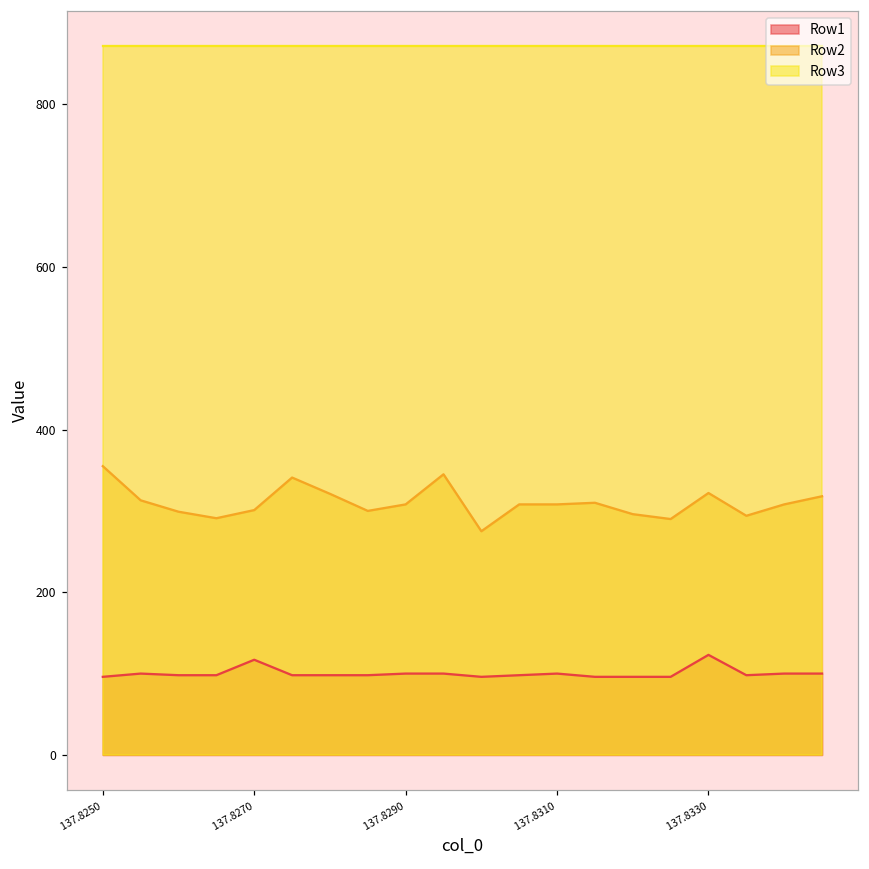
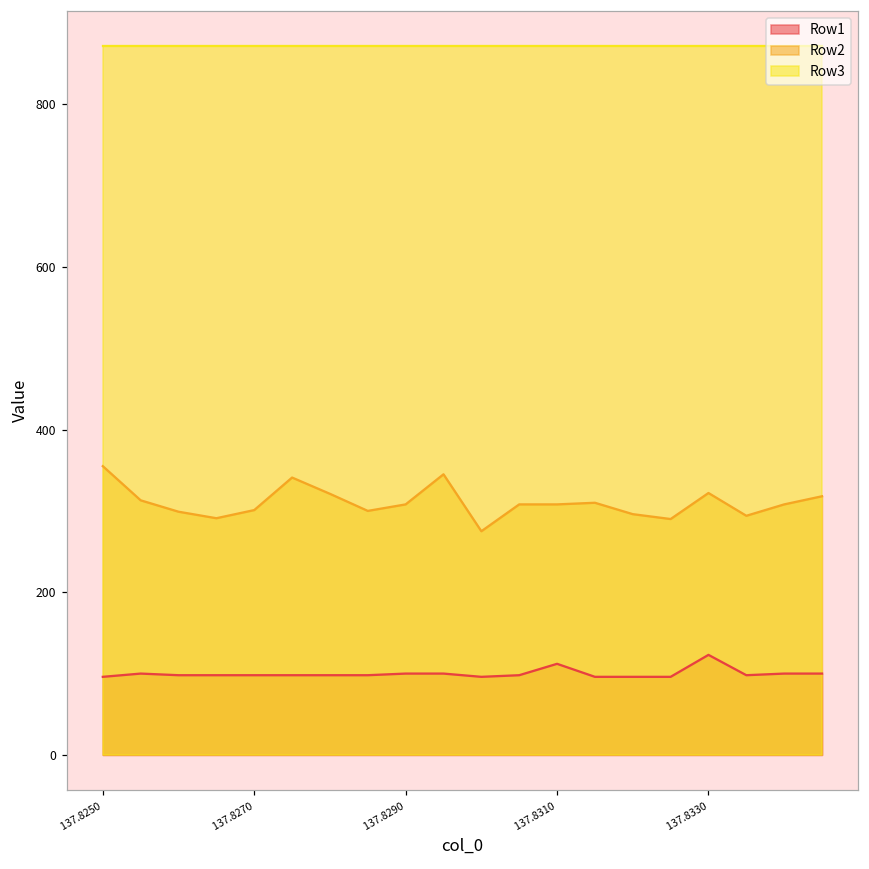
  {
    "Row1": {
      "137.8250": 100,
-     "137.8270": 120,
+     "137.8270": 100,
      "137.8290": 100,
-     "137.8310": 100,
+     "137.8310": 110,
      "137.8330": 120
    }
  }
